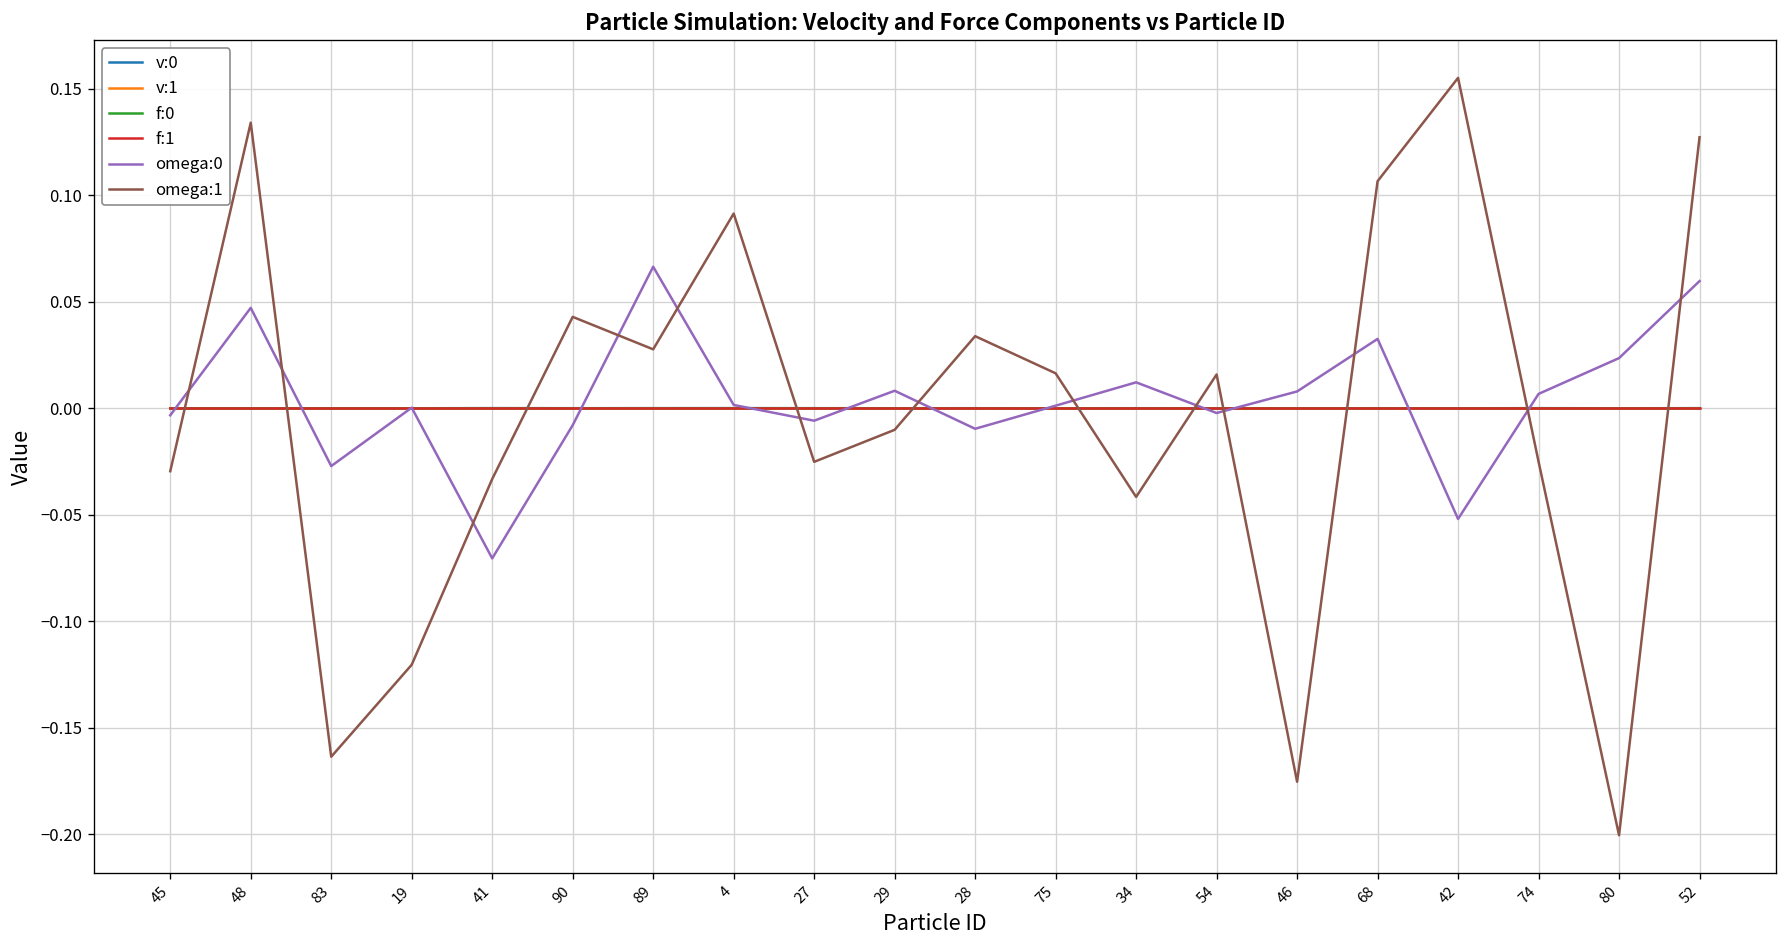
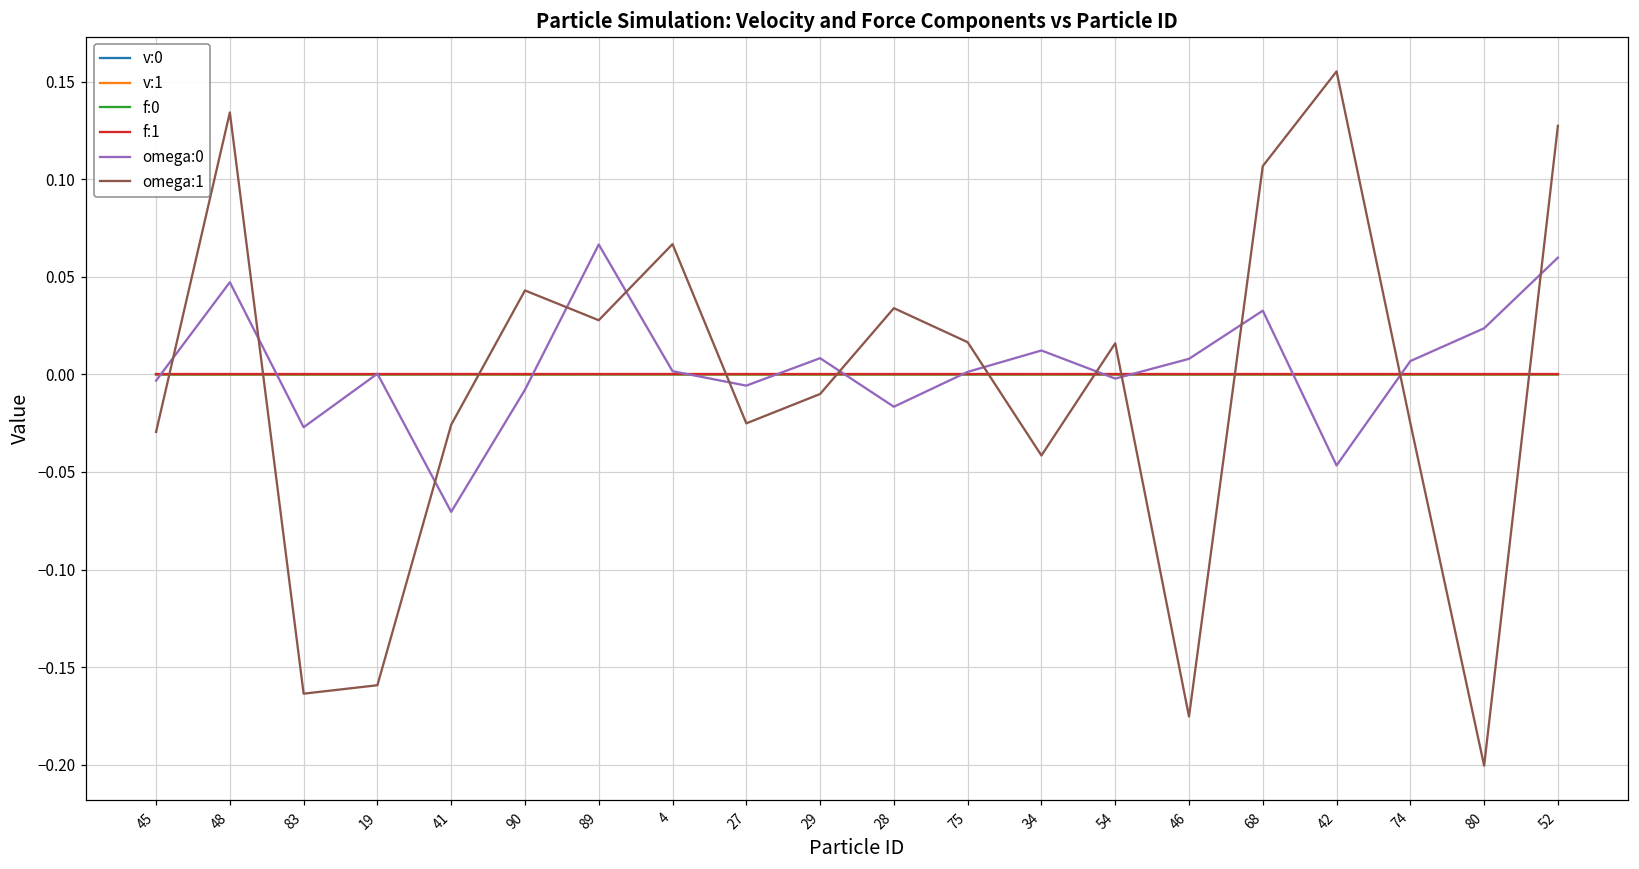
  {
    "f:1": {
      "45": 0.000,
      "48": 0.000,
      "83": 0.000,
      "41": 0.000,
      "90": 0.000,
      "89": 0.000,
      "4": 0.000,
      "27": 0.000,
      "29": 0.000,
      "28": 0.000,
      "34": 0.000,
      "54": 0.000,
      "46": 0.000,
      "68": 0.000,
      "42": 0.000,
      "74": 0.000,
      "80": 0.000,
      "52": 0.000
    },
    "omega:0": {
      "45": -0.003,
      "48": 0.047,
      "83": -0.027,
      "41": -0.070,
      "90": -0.008,
      "89": 0.067,
      "4": 0.002,
      "27": -0.006,
      "29": 0.008,
-     "28": -0.010,
+     "28": -0.017,
      "34": 0.012,
      "54": -0.002,
      "46": 0.008,
      "68": 0.033,
-     "42": -0.052,
+     "42": -0.047,
      "74": 0.007,
      "80": 0.024,
      "52": 0.060
    },
    "omega:1": {
      "45": -0.030,
      "48": 0.134,
      "83": -0.164,
-     "19": -0.120,
-     "41": -0.033,
+     "19": -0.159,
+     "41": -0.026,
      "90": 0.043,
      "89": 0.028,
-     "4": 0.091,
+     "4": 0.067,
      "27": -0.025,
      "29": -0.010,
      "28": 0.034,
      "75": 0.016,
      "34": -0.042,
      "54": 0.016,
      "46": -0.175,
      "68": 0.107,
      "42": 0.155,
      "74": -0.025,
      "80": -0.200,
      "52": 0.127
    }
  }
